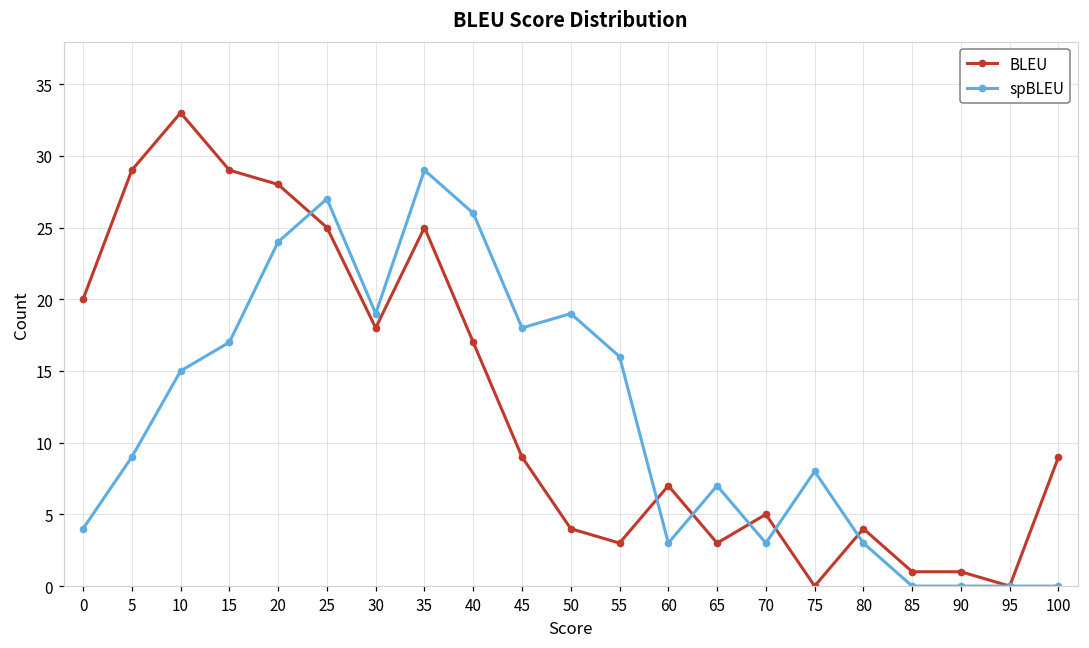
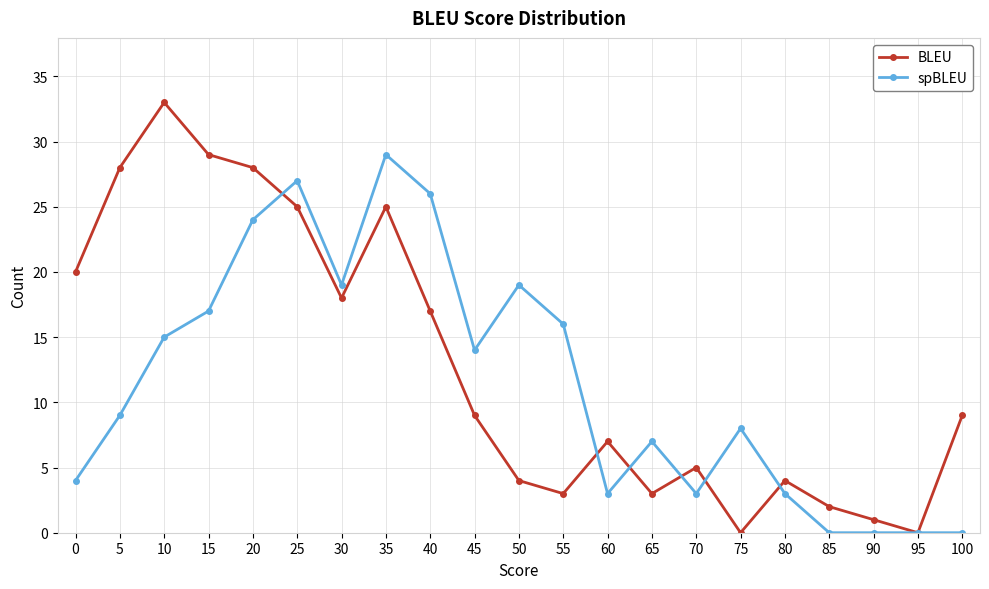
  {
    "BLEU": {
      "0": 20,
-     "5": 29,
+     "5": 28,
      "10": 33,
      "15": 29,
      "20": 28,
      "25": 25,
      "30": 18,
      "35": 25,
      "40": 17,
      "45": 9,
      "50": 4,
      "55": 3,
      "60": 7,
      "65": 3,
      "70": 5,
      "75": 0,
      "80": 4,
-     "85": 1,
+     "85": 2,
      "90": 1,
      "100": 9
    },
    "spBLEU": {
      "0": 4,
      "5": 9,
      "10": 15,
      "15": 17,
      "20": 24,
      "25": 27,
      "30": 19,
      "35": 29,
      "40": 26,
-     "45": 18,
+     "45": 14,
      "50": 19,
      "55": 16,
      "60": 3,
      "65": 7,
      "70": 3,
      "75": 8,
      "80": 3,
      "85": 0,
      "90": 0,
      "100": 0
    }
  }
